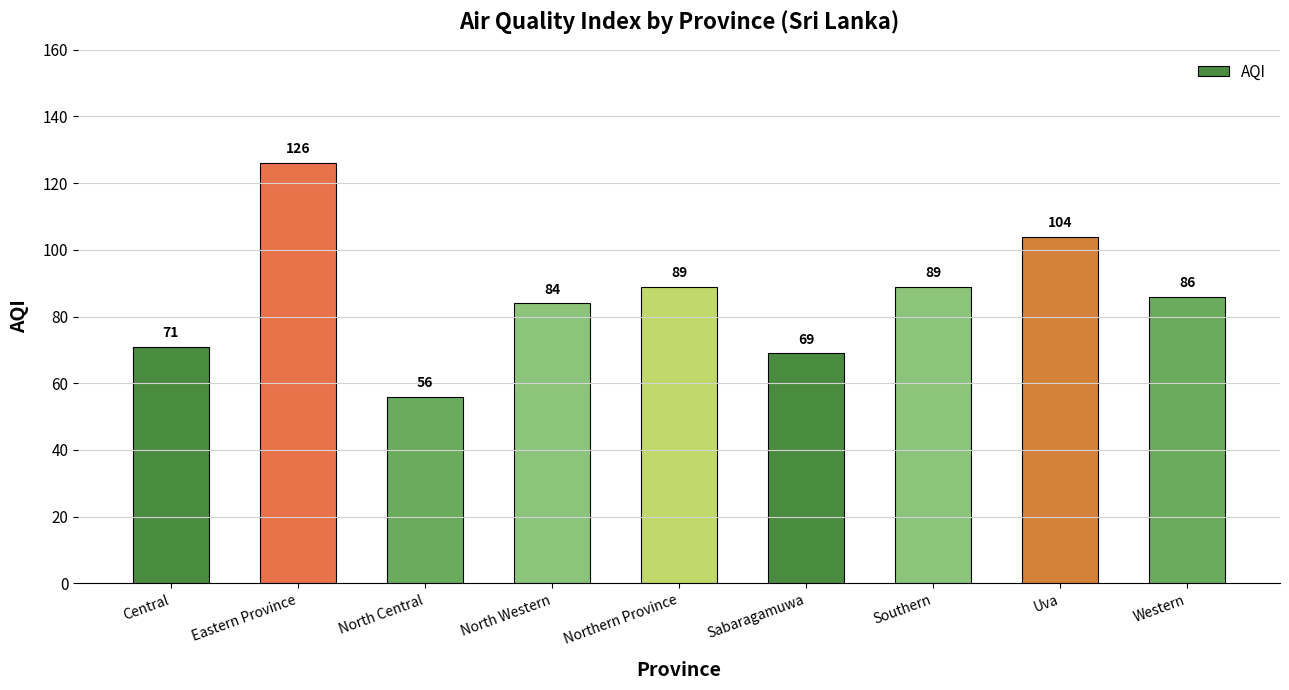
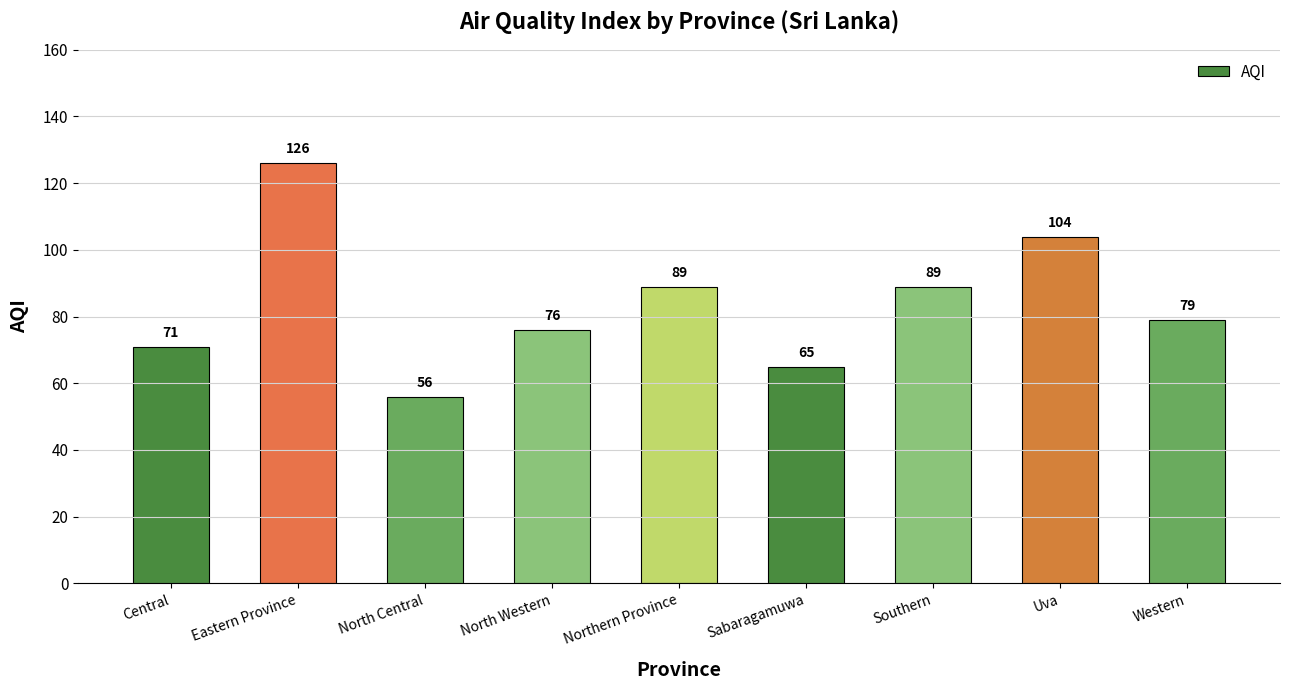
  {
    "Central": 71,
    "Eastern Province": 126,
    "North Central": 56,
-   "North Western": 84,
+   "North Western": 76,
    "Northern Province": 89,
-   "Sabaragamuwa": 69,
+   "Sabaragamuwa": 65,
    "Southern": 89,
    "Uva": 104,
-   "Western": 86
+   "Western": 79
  }
